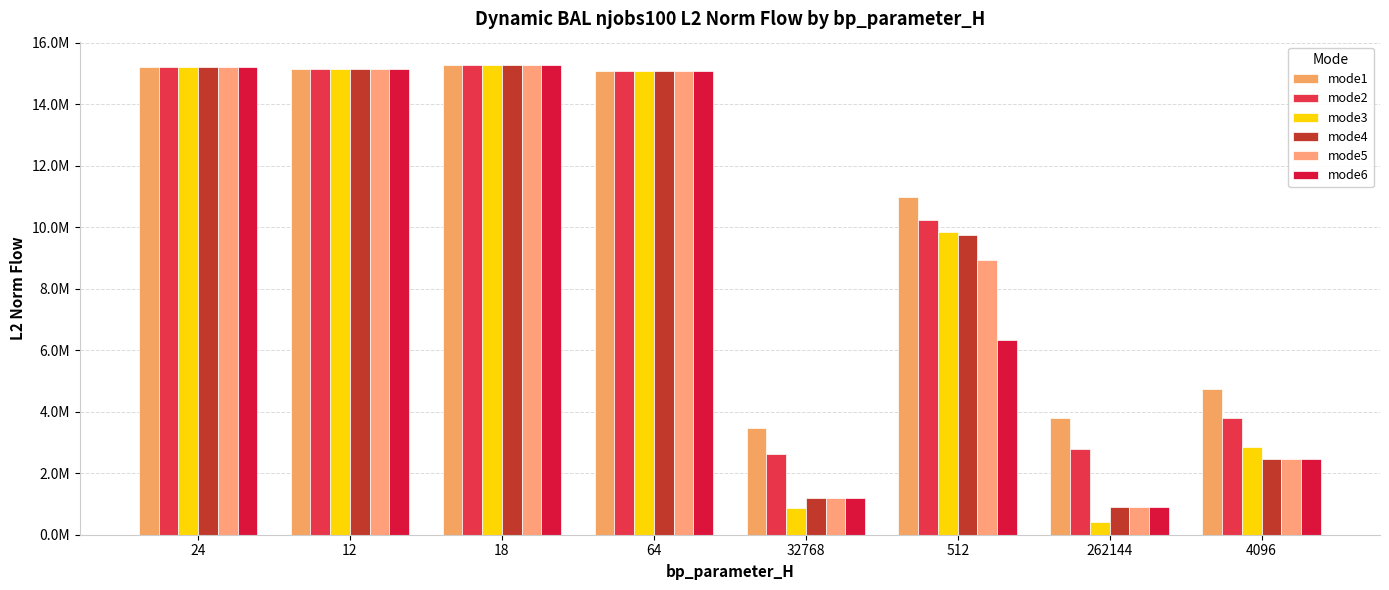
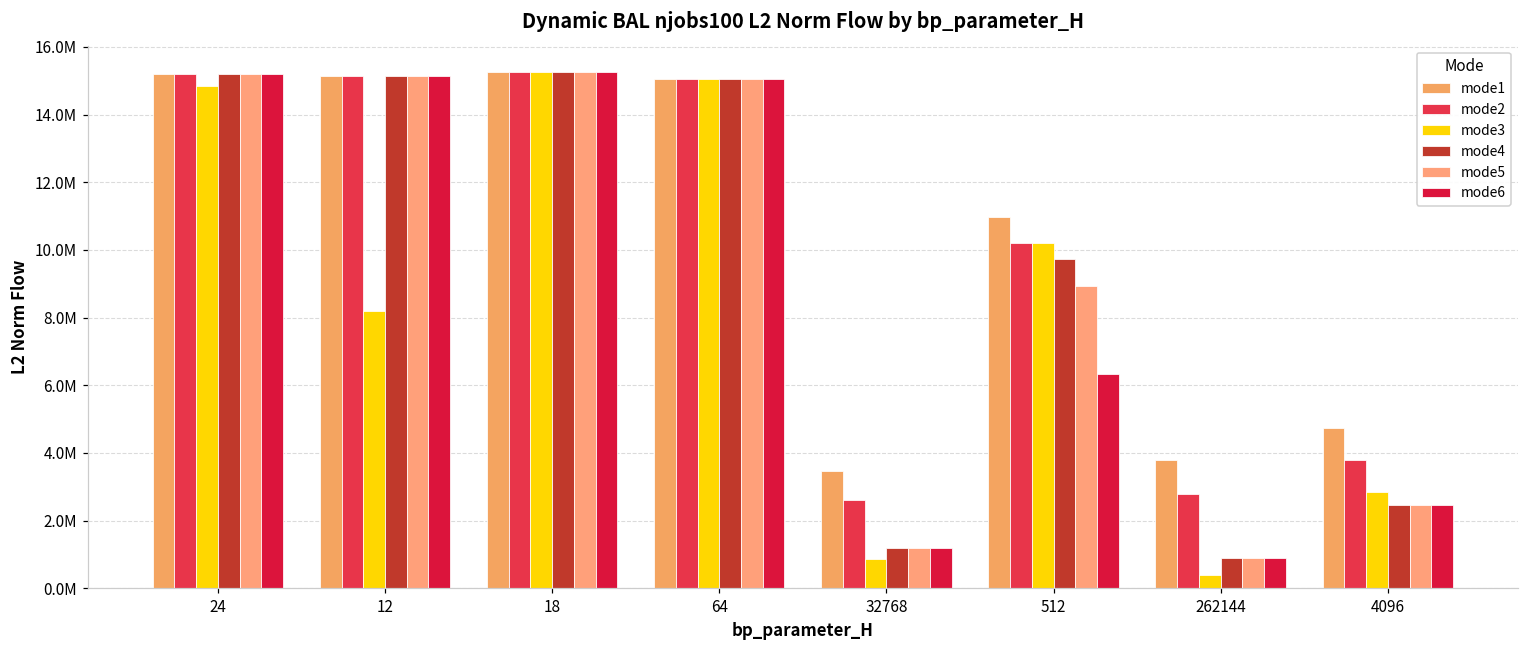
  {
    "mode3": {
-     "24": 15200000,
-     "12": 15100000,
+     "24": 14900000,
+     "12": 8200000,
      "18": 15300000,
      "64": 15100000,
      "32768": 900000,
-     "512": 9800000,
+     "512": 10200000,
      "262144": 400000,
      "4096": 2800000
    }
  }
